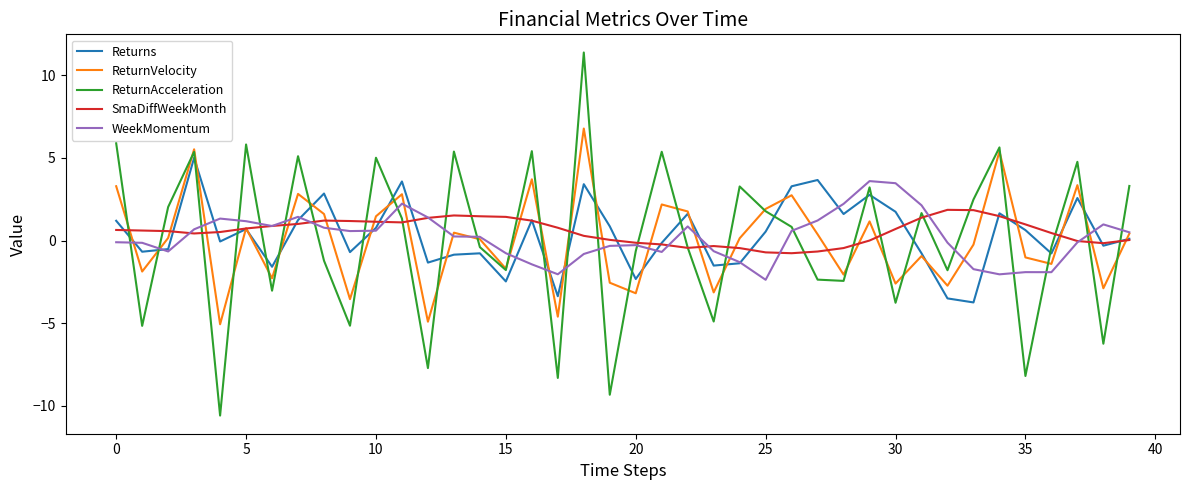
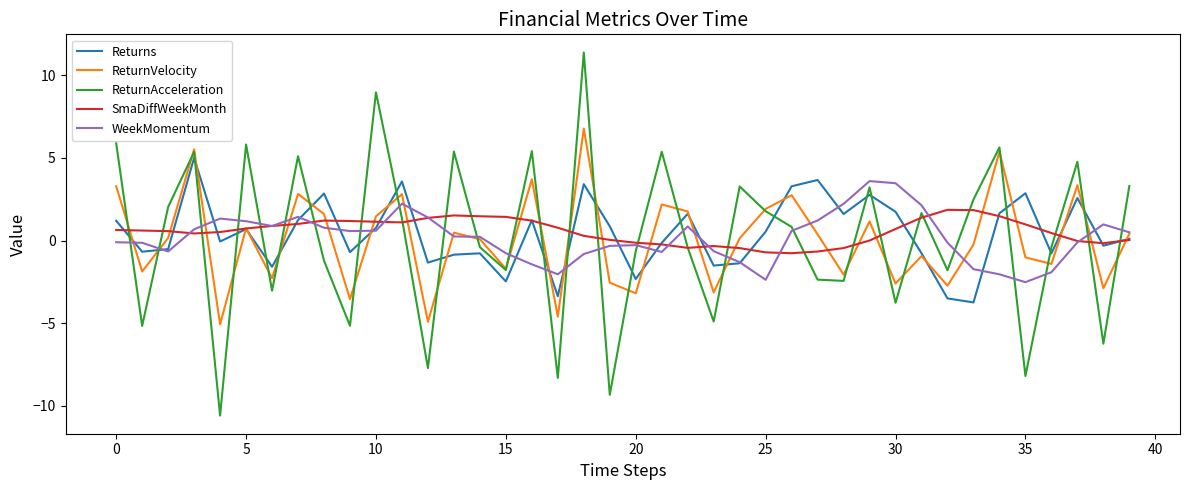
  {
    "Returns": {
      "0": 1.2,
      "10": 0.8,
      "15": -2.5,
      "20": -2.3,
      "25": 0.5,
      "30": 1.7,
-     "35": 0.6
+     "35": 2.9
    },
    "ReturnVelocity": {
      "0": 3.3,
      "10": 1.5,
      "20": -3.2,
      "30": -2.6,
      "35": -1.0
    },
    "ReturnAcceleration": {
      "0": 5.9,
      "5": 5.8,
-     "10": 5.0,
+     "10": 9.0,
      "20": -0.6,
      "30": -3.8,
      "35": -8.2
    },
    "SmaDiffWeekMonth": {
      "0": 0.6,
      "10": 1.1,
      "15": 1.4,
      "25": -0.7,
      "30": 0.7,
      "35": 1.0
    },
    "WeekMomentum": {
      "0": -0.1,
      "5": 1.2,
      "10": 0.6,
      "15": -0.8,
      "25": -2.4,
      "30": 3.5,
-     "35": -1.9
+     "35": -2.5
    }
  }
